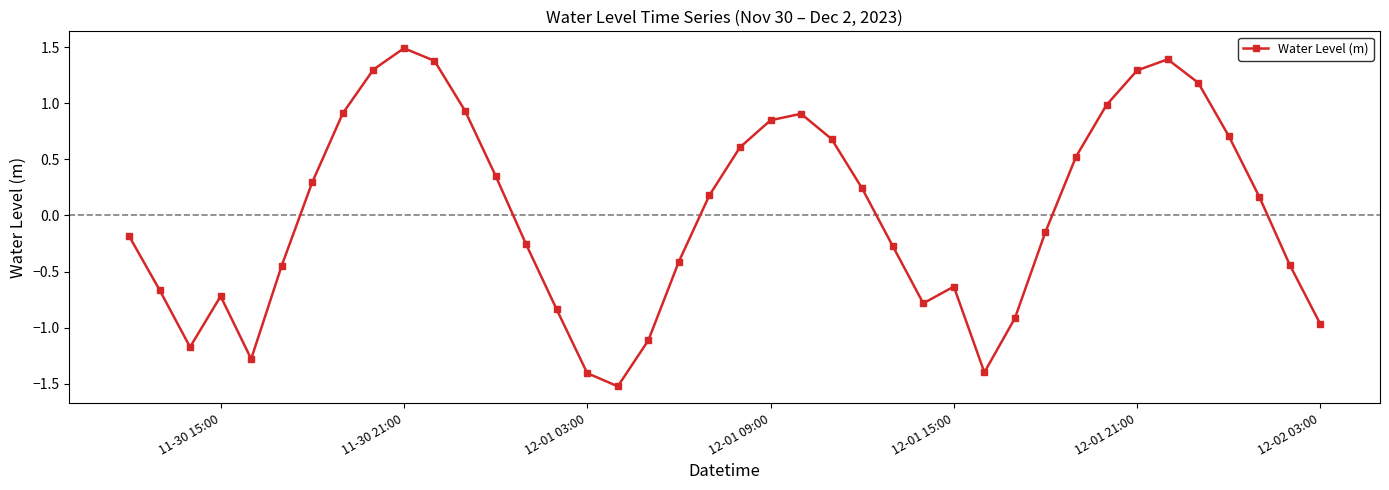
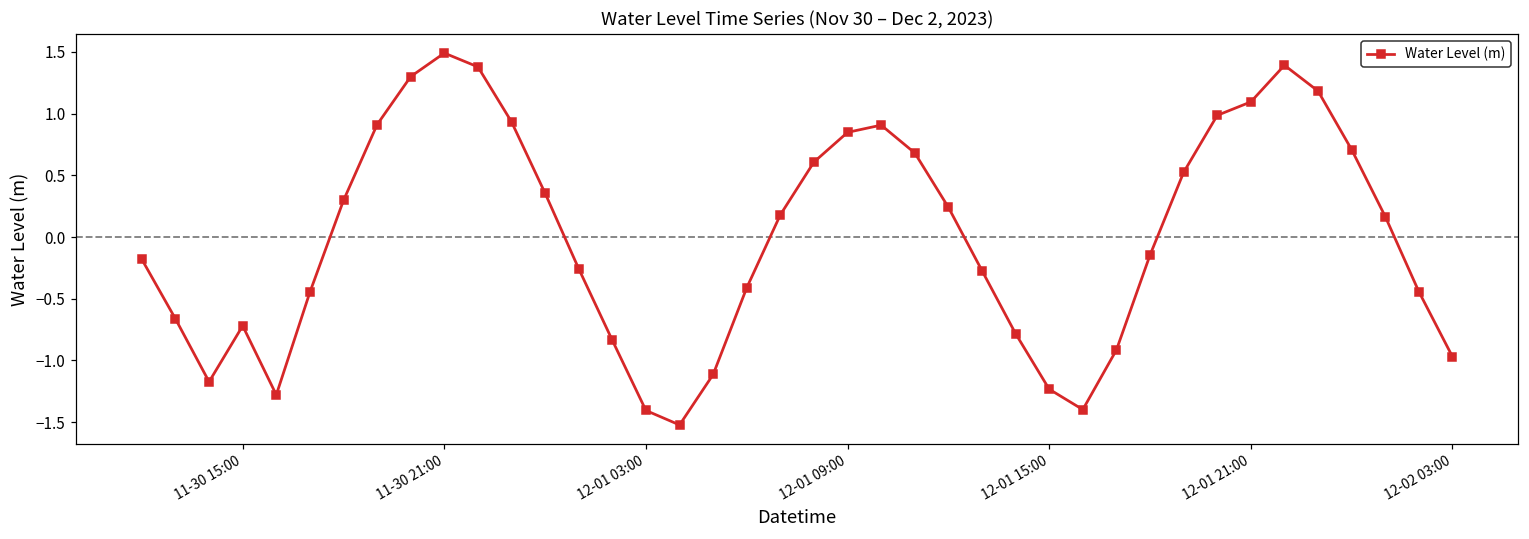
  {
    "11-30 15:00": -0.72,
    "11-30 21:00": 1.49,
    "12-01 03:00": -1.41,
    "12-01 09:00": 0.85,
-   "12-01 15:00": -0.63,
-   "12-01 21:00": 1.29,
+   "12-01 15:00": -1.23,
+   "12-01 21:00": 1.10,
    "12-02 03:00": -0.97
  }
